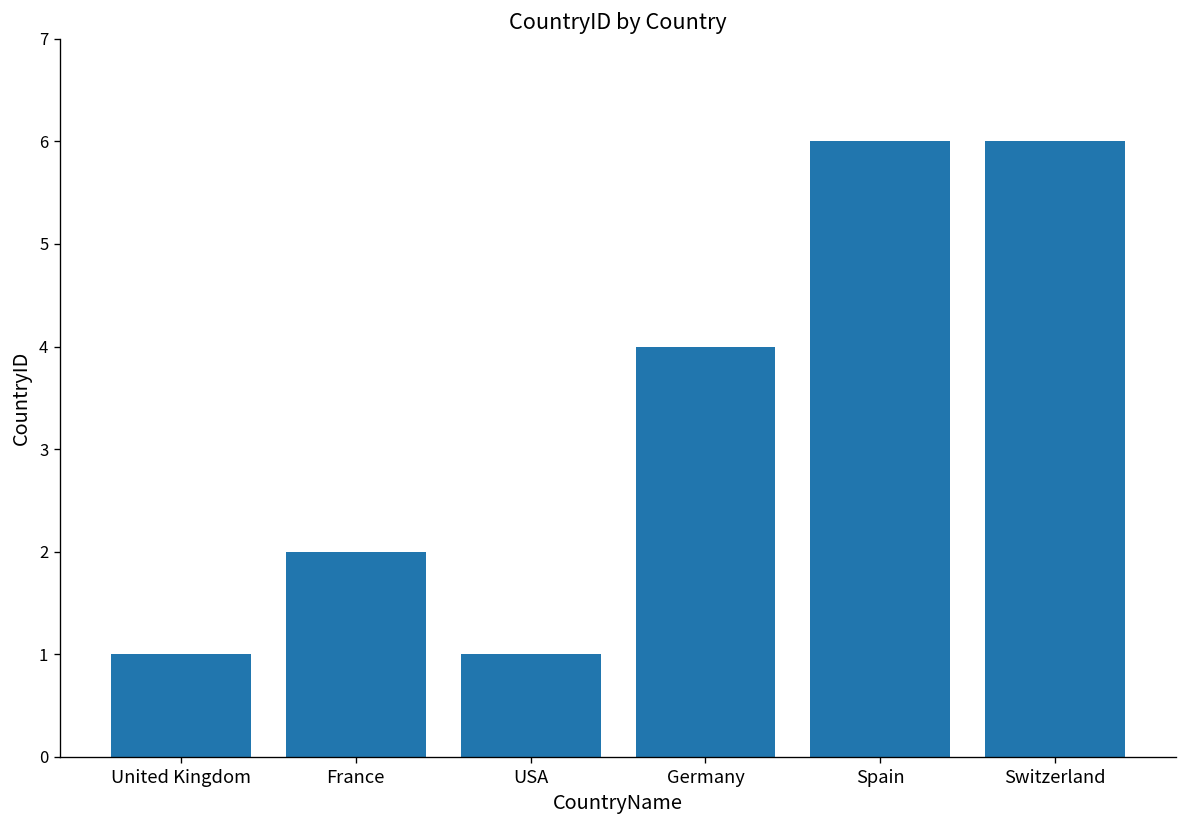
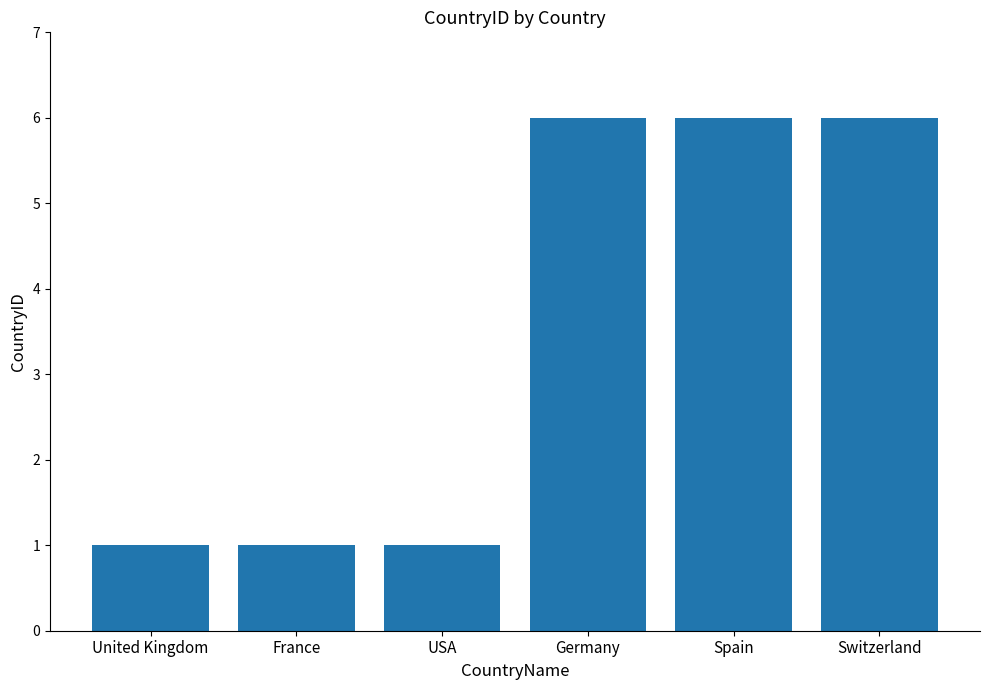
  {
    "United Kingdom": 1,
-   "France": 2,
+   "France": 1,
    "USA": 1,
-   "Germany": 4,
+   "Germany": 6,
    "Spain": 6,
    "Switzerland": 6
  }
